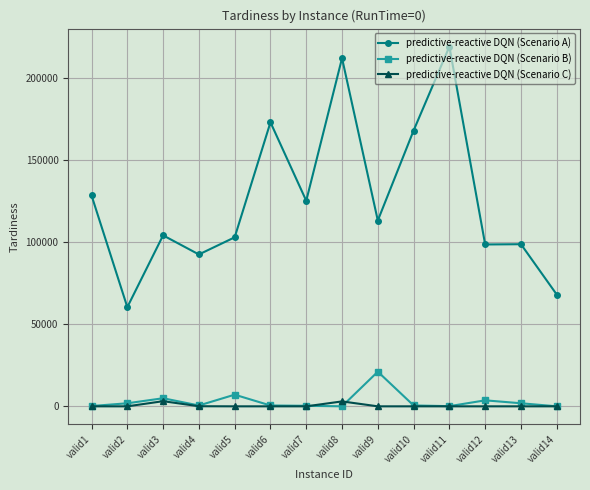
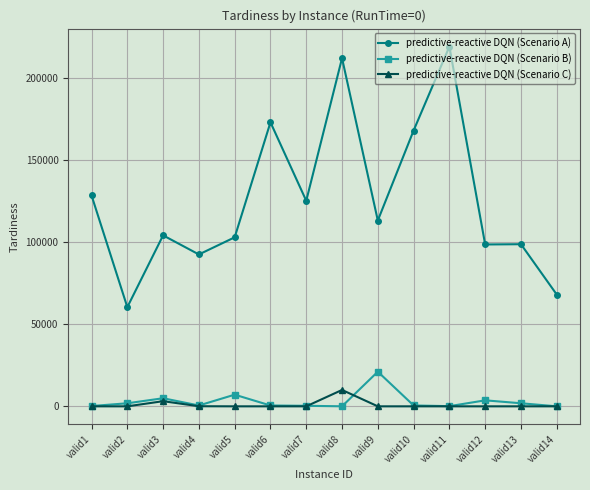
  {
    "predictive-reactive DQN (Scenario C)": {
      "valid2": 0,
      "valid3": 3000,
      "valid5": 0,
-     "valid8": 3000,
+     "valid8": 10000,
      "valid9": 0,
      "valid12": 0,
      "valid13": 0
    }
  }
